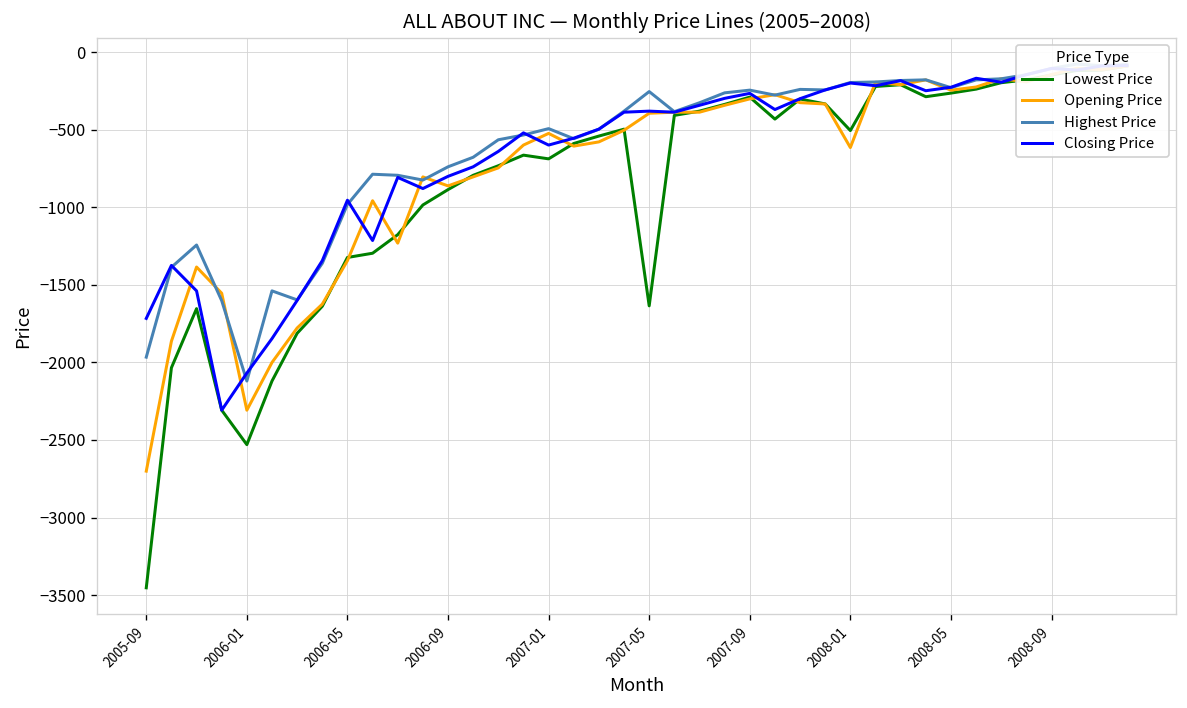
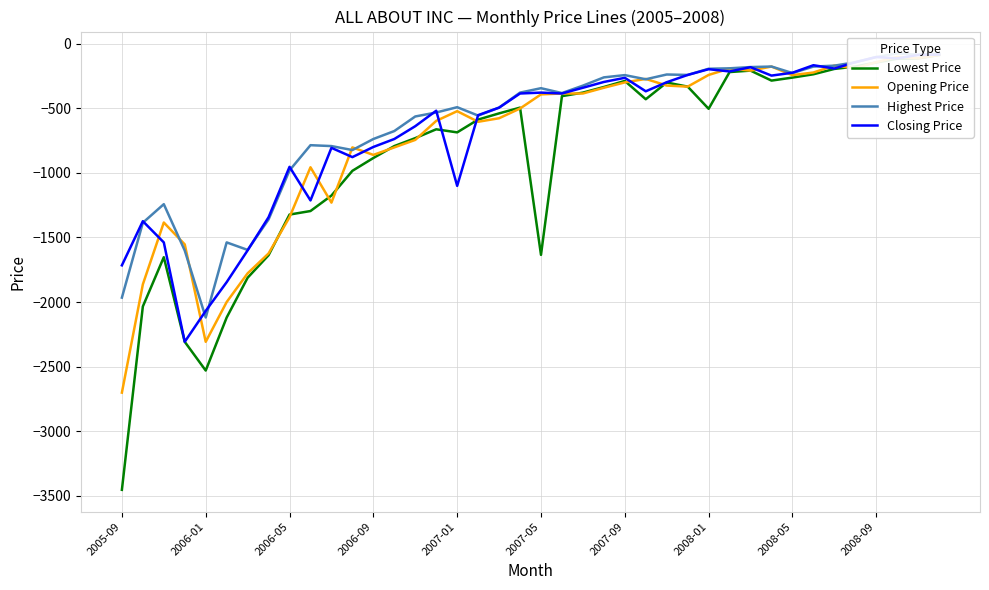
  {
    "Lowest Price": {
      "2005-09": -3450,
      "2006-01": -2530,
      "2006-05": -1320,
      "2006-09": -890,
      "2007-01": -690,
      "2007-05": -1640,
      "2008-01": -500
    },
    "Opening Price": {
      "2005-09": -2700,
      "2006-01": -2310,
      "2006-05": -1340,
      "2006-09": -860,
      "2007-01": -520,
-     "2008-01": -610
+     "2008-01": -240
    },
    "Highest Price": {
      "2005-09": -1970,
      "2006-01": -2120,
      "2006-05": -980,
      "2006-09": -740,
      "2007-01": -490,
-     "2007-05": -250,
+     "2007-05": -350,
      "2007-09": -240
    },
    "Closing Price": {
      "2005-09": -1720,
      "2006-01": -2070,
      "2006-05": -950,
      "2006-09": -800,
-     "2007-01": -600,
+     "2007-01": -1100,
      "2007-09": -260
    }
  }
